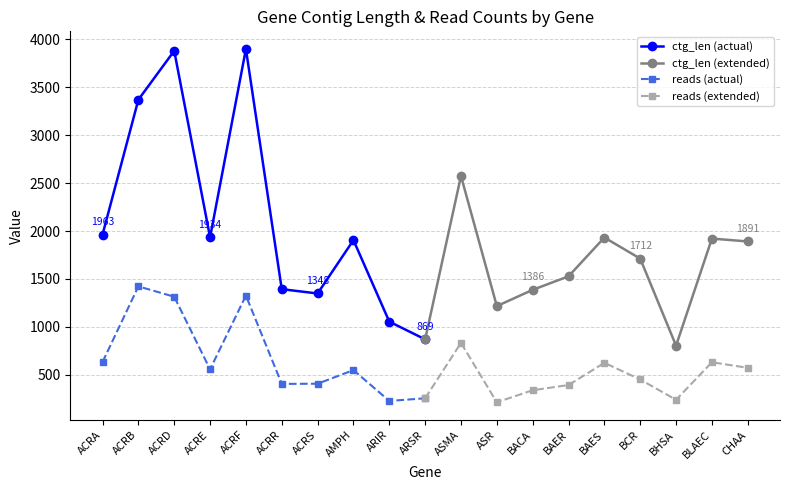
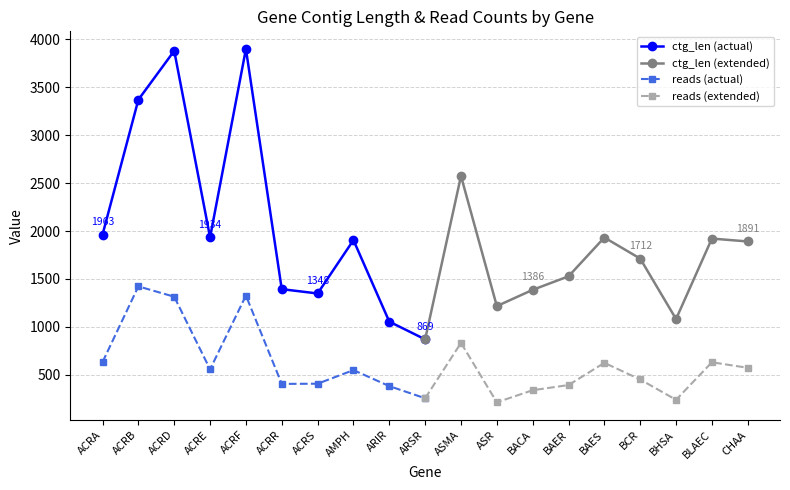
  {
    "ctg_len (actual)": {
      "ACRA": 1963,
      "ACRE": 1934,
      "ACRS": 1348
    },
    "ctg_len (extended)": {
      "ASMA": 2600,
      "ASR": 1200,
      "BAER": 1500,
      "BAES": 1900,
-     "BHSA": 800,
+     "BHSA": 1100,
      "BLAEC": 1900
    },
    "reads (actual)": {
      "ACRA": 600,
      "ACRB": 1400,
      "ACRD": 1300,
      "ACRE": 600,
      "ACRF": 1300,
      "ACRR": 400,
      "ACRS": 400,
      "AMPH": 500,
-     "ARIR": 200
+     "ARIR": 400
    },
    "reads (extended)": {
      "ASMA": 800,
      "ASR": 200,
      "BACA": 300,
      "BAER": 400,
      "BAES": 600,
      "BCR": 500,
      "BHSA": 200,
      "BLAEC": 600,
      "CHAA": 600
    }
  }
